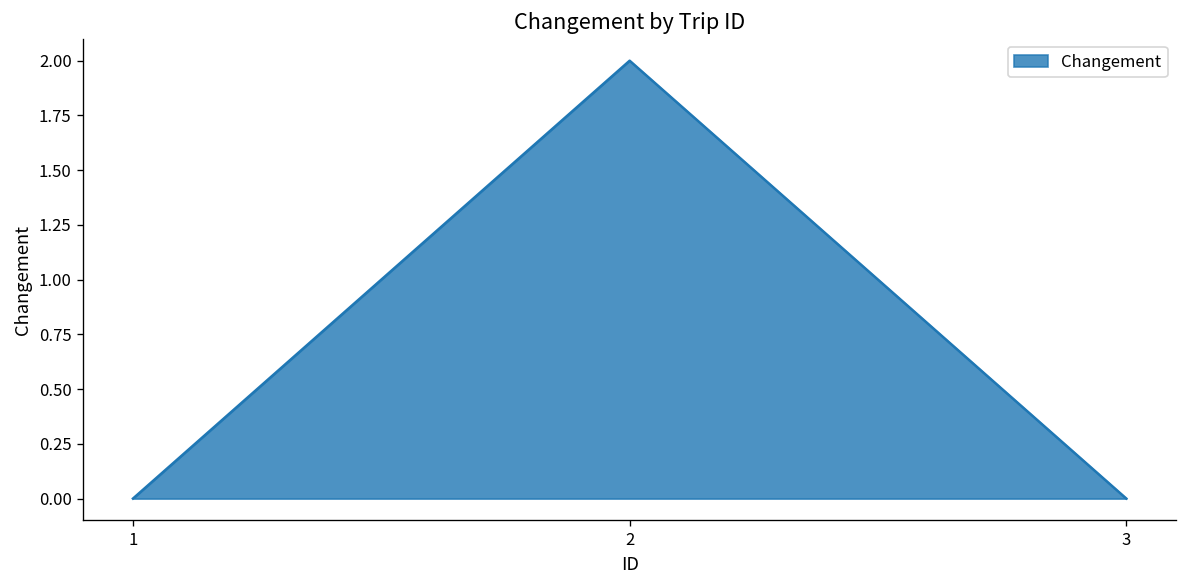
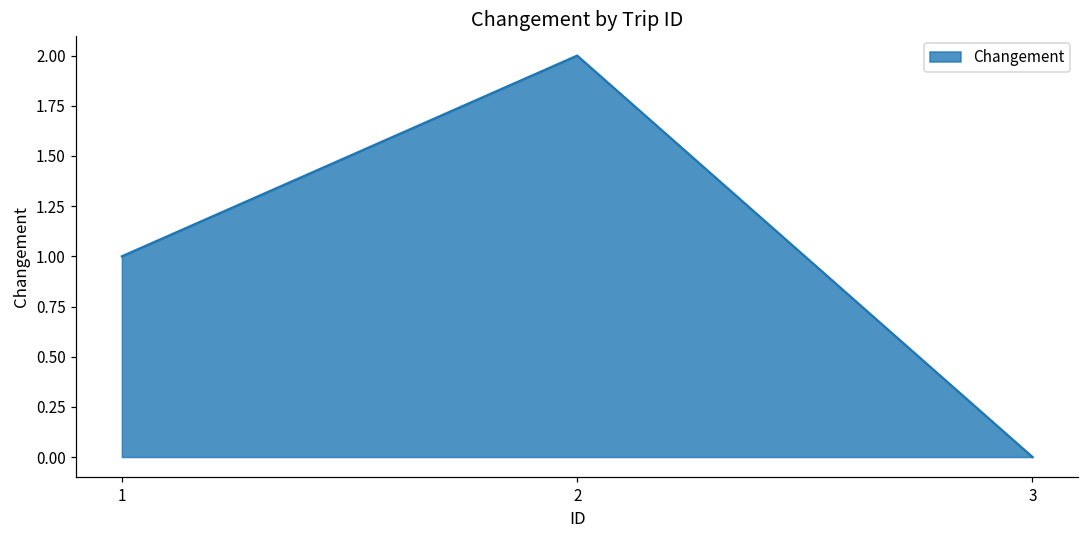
  {
-   "1": 0,
+   "1": 1,
    "2": 2,
    "3": 0
  }
